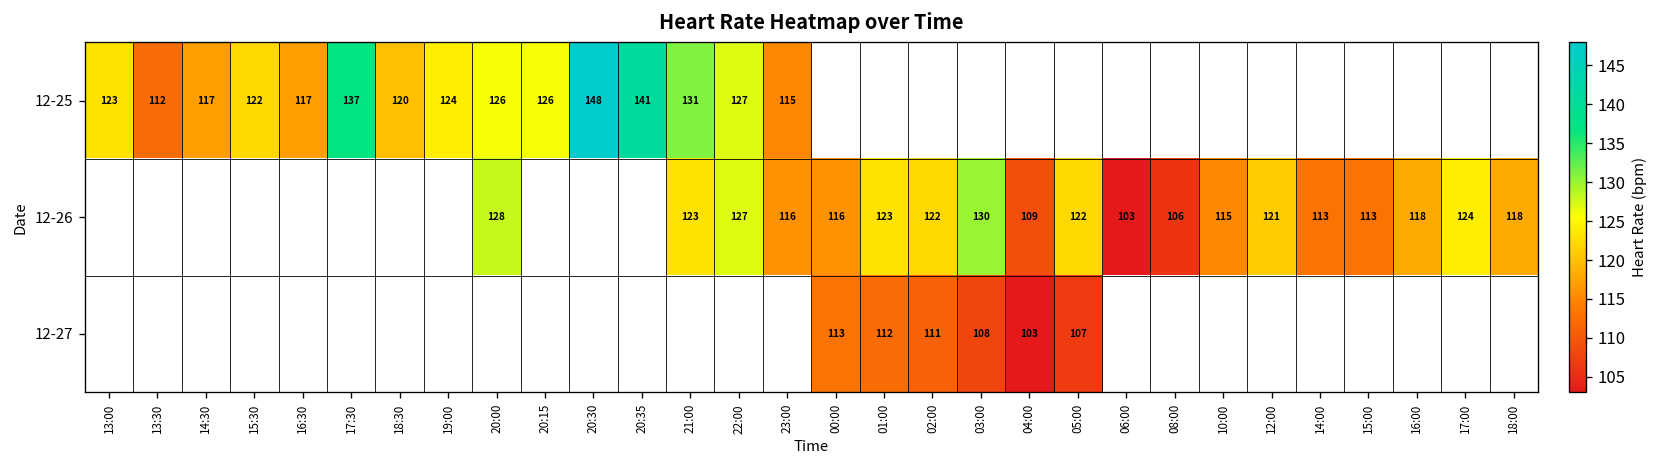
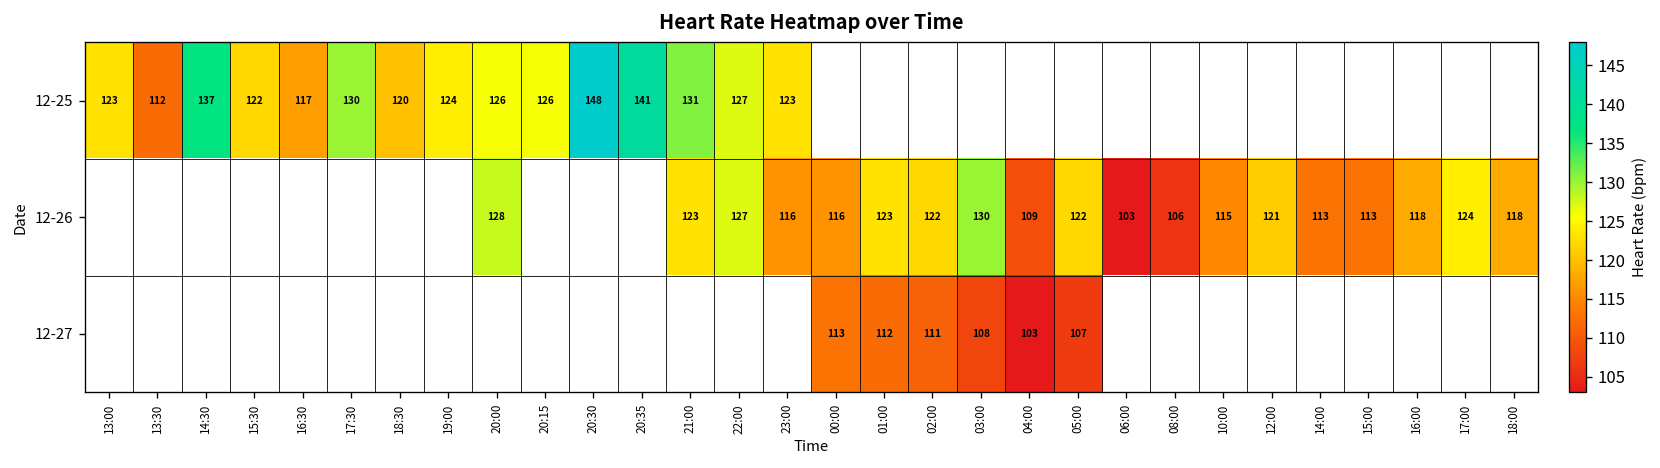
  {
    "12-25": {
      "13:00": 123,
      "13:30": 112,
-     "14:30": 117,
+     "14:30": 137,
      "15:30": 122,
      "16:30": 117,
-     "17:30": 137,
+     "17:30": 130,
      "18:30": 120,
      "19:00": 124,
      "20:00": 126,
      "20:15": 126,
      "20:30": 148,
      "20:35": 141,
      "21:00": 131,
      "22:00": 127,
-     "23:00": 115
+     "23:00": 123
    },
    "12-26": {
      "20:00": 128,
      "21:00": 123,
      "22:00": 127,
      "23:00": 116,
      "00:00": 116,
      "01:00": 123,
      "02:00": 122,
      "03:00": 130,
      "04:00": 109,
      "05:00": 122,
      "06:00": 103,
      "08:00": 106,
      "10:00": 115,
      "12:00": 121,
      "14:00": 113,
      "15:00": 113,
      "16:00": 118,
      "17:00": 124,
      "18:00": 118
    },
    "12-27": {
      "00:00": 113,
      "01:00": 112,
      "02:00": 111,
      "03:00": 108,
      "04:00": 103,
      "05:00": 107
    }
  }
